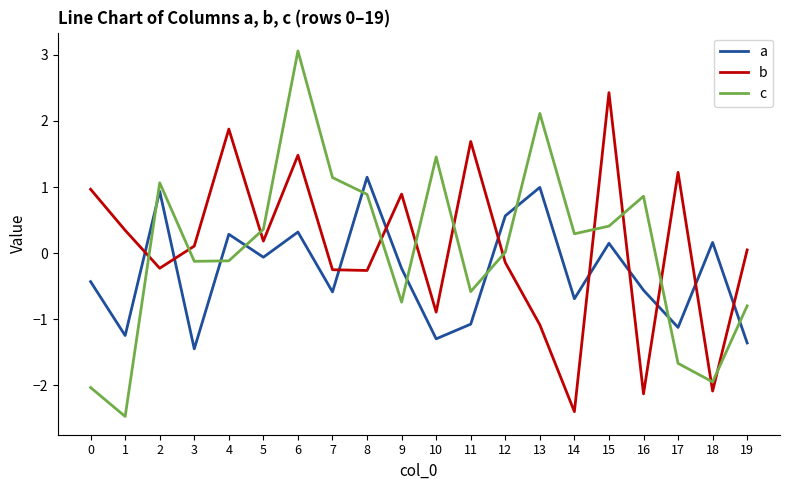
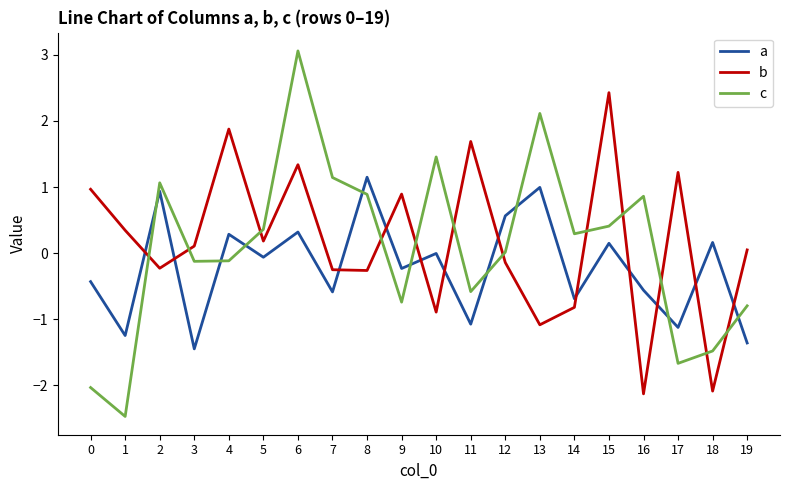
  {
    "a": {
      "0": -0.4,
      "1": -1.2,
      "2": 0.9,
      "3": -1.5,
      "4": 0.3,
      "5": -0.1,
      "6": 0.3,
      "7": -0.6,
      "8": 1.1,
      "9": -0.2,
-     "10": -1.3,
+     "10": 0.0,
      "11": -1.1,
      "12": 0.6,
      "13": 1.0,
      "14": -0.7,
      "15": 0.1,
      "16": -0.6,
      "17": -1.1,
      "18": 0.2,
      "19": -1.4
    },
    "b": {
      "0": 1.0,
      "1": 0.3,
      "2": -0.2,
      "3": 0.1,
      "4": 1.9,
      "5": 0.2,
-     "6": 1.5,
+     "6": 1.3,
      "7": -0.3,
      "8": -0.3,
      "9": 0.9,
      "10": -0.9,
      "11": 1.7,
      "12": -0.1,
      "13": -1.1,
-     "14": -2.4,
+     "14": -0.8,
      "15": 2.4,
      "16": -2.1,
      "17": 1.2,
      "18": -2.1,
      "19": 0.0
    },
    "c": {
      "0": -2.0,
      "1": -2.5,
      "2": 1.1,
      "3": -0.1,
      "4": -0.1,
      "5": 0.4,
      "6": 3.1,
      "7": 1.1,
      "8": 0.9,
      "9": -0.7,
      "10": 1.5,
      "11": -0.6,
      "12": 0.0,
      "13": 2.1,
      "14": 0.3,
      "15": 0.4,
      "16": 0.9,
      "17": -1.7,
-     "18": -2.0,
+     "18": -1.5,
      "19": -0.8
    }
  }
